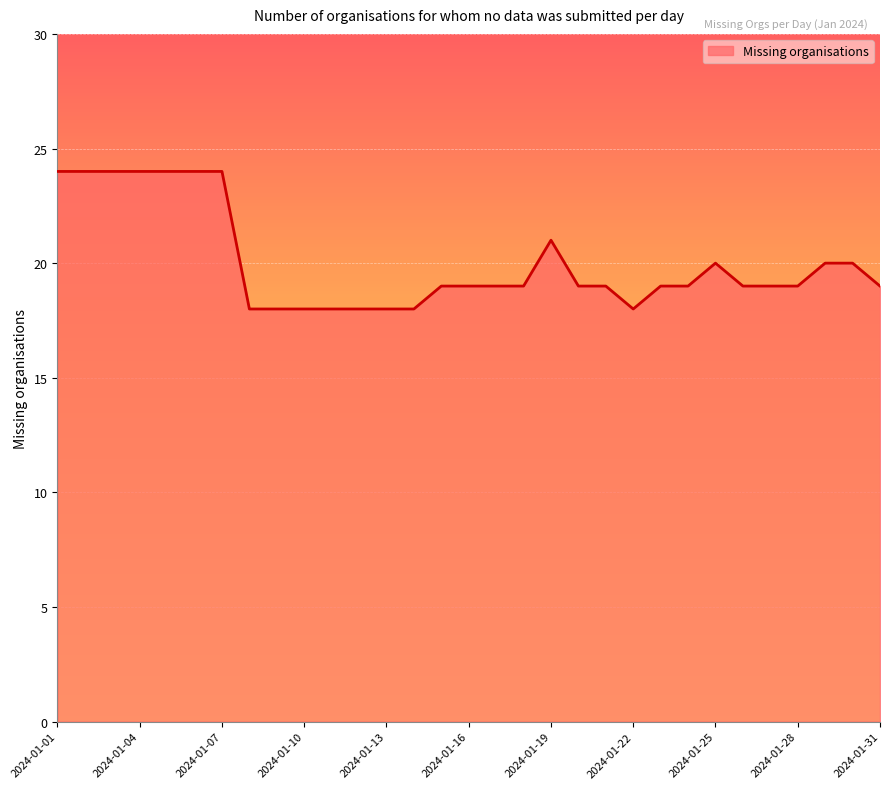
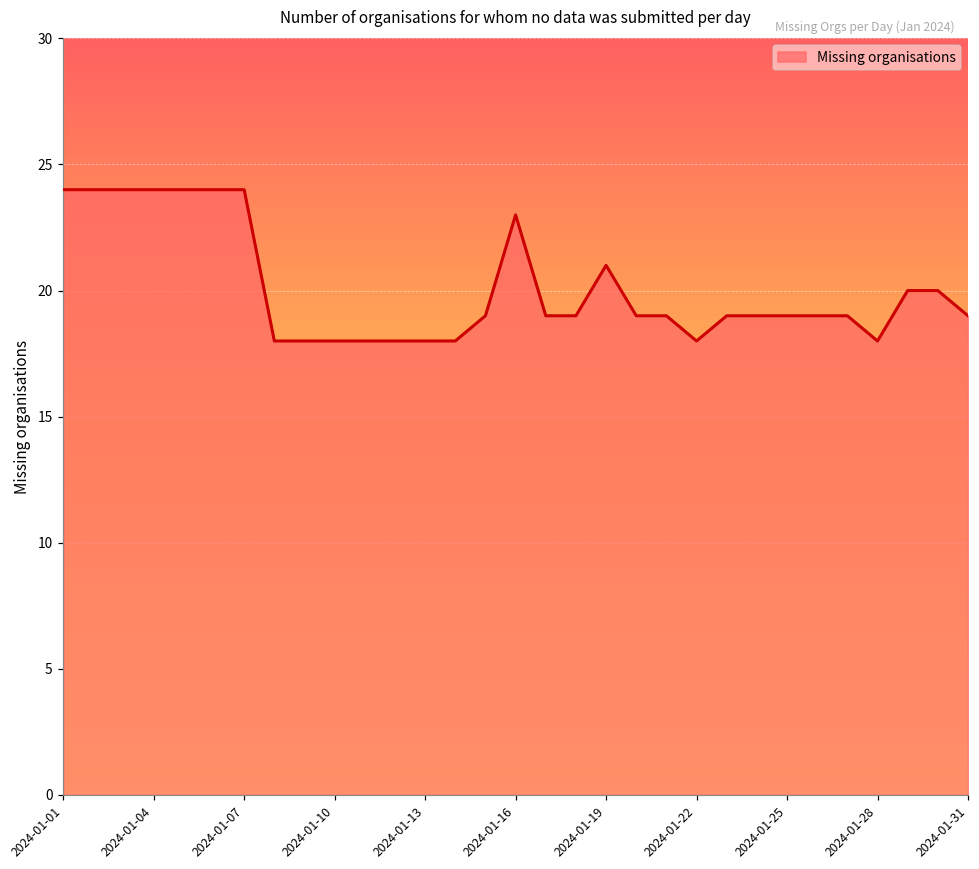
  {
    "2024-01-01": 24,
    "2024-01-04": 24,
    "2024-01-07": 24,
    "2024-01-10": 18,
    "2024-01-13": 18,
-   "2024-01-16": 19,
+   "2024-01-16": 23,
    "2024-01-19": 21,
    "2024-01-22": 18,
-   "2024-01-25": 20,
-   "2024-01-28": 19,
+   "2024-01-25": 19,
+   "2024-01-28": 18,
    "2024-01-31": 19
  }
